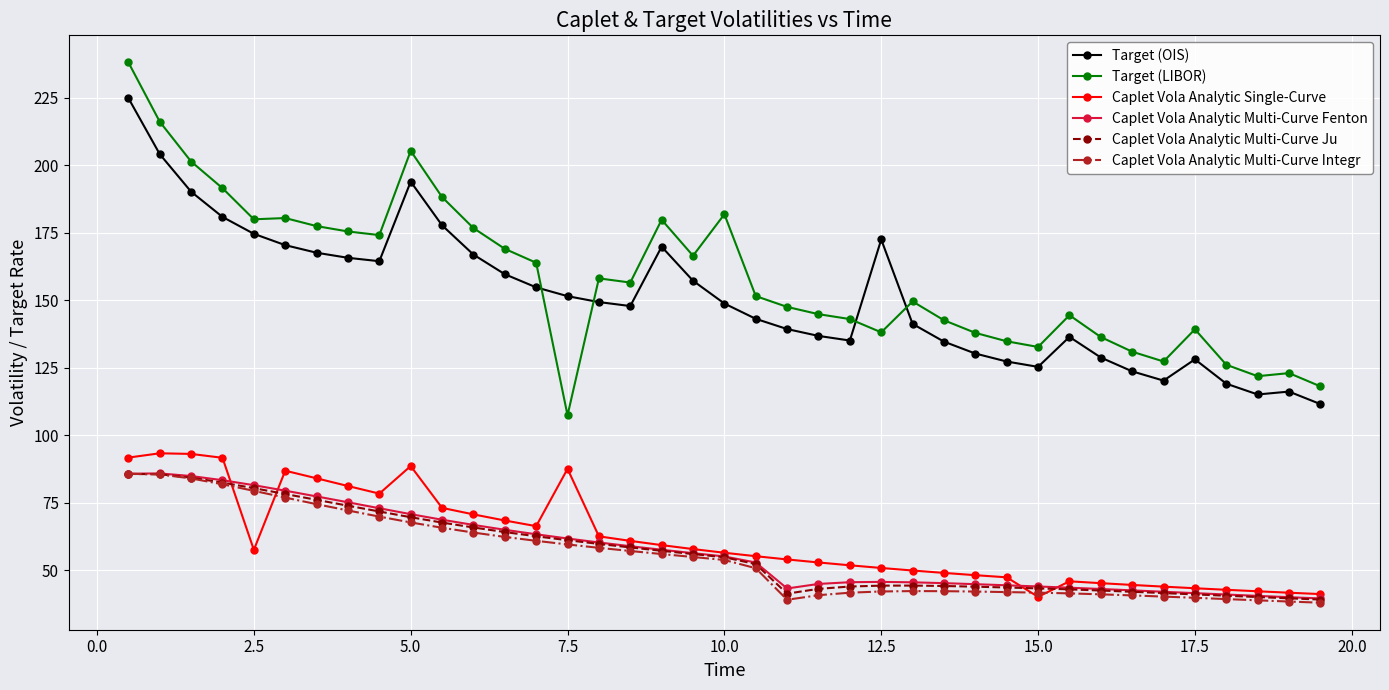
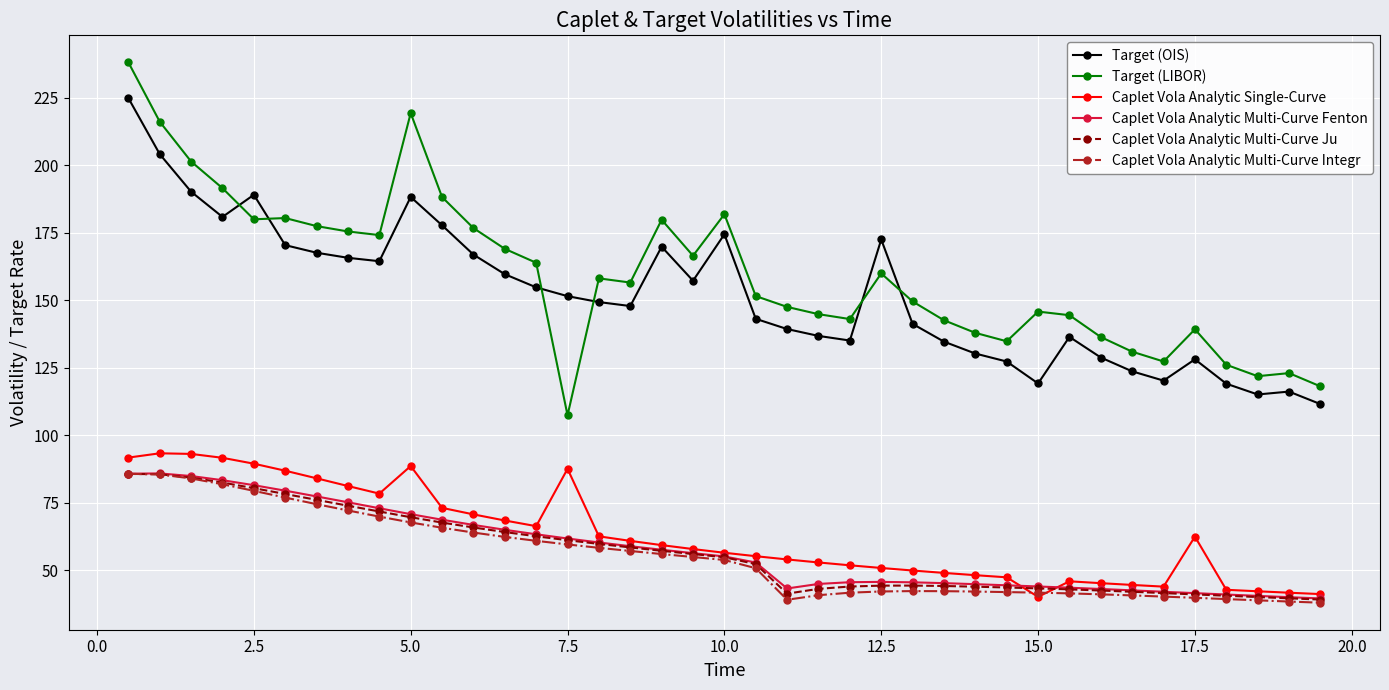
  {
    "Target (OIS)": {
-     "2.5": 175,
-     "5.0": 194,
+     "2.5": 189,
+     "5.0": 188,
      "7.5": 152,
-     "10.0": 149,
+     "10.0": 174,
      "12.5": 173,
-     "15.0": 125,
+     "15.0": 119,
      "17.5": 128
    },
    "Target (LIBOR)": {
      "2.5": 180,
-     "5.0": 205,
+     "5.0": 219,
      "7.5": 107,
      "10.0": 182,
-     "12.5": 138,
-     "15.0": 133,
+     "12.5": 160,
+     "15.0": 146,
      "17.5": 139
    },
    "Caplet Vola Analytic Single-Curve": {
-     "2.5": 58,
+     "2.5": 90,
      "5.0": 89,
      "7.5": 88,
      "10.0": 57,
      "12.5": 51,
      "15.0": 40,
-     "17.5": 43
+     "17.5": 63
    },
    "Caplet Vola Analytic Multi-Curve Ju": {
      "2.5": 80,
      "5.0": 70,
      "12.5": 44
    }
  }
